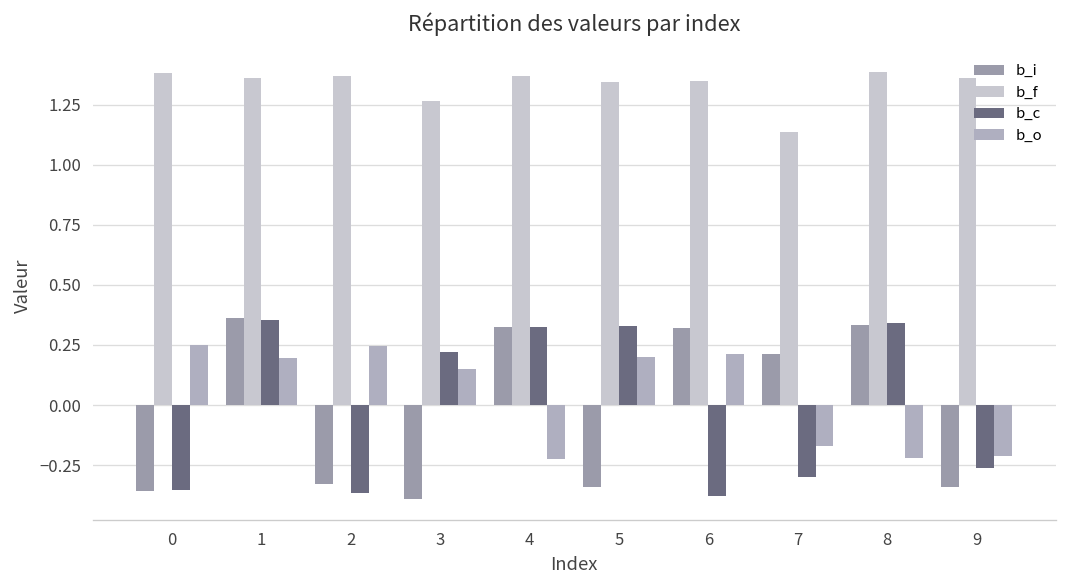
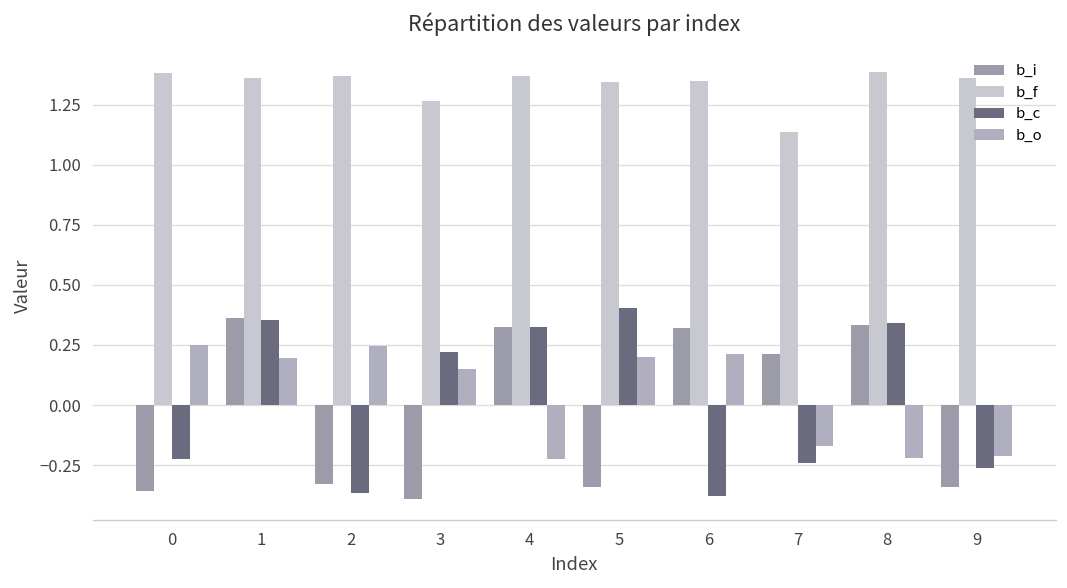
  {
    "b_c": {
-     "0": -0.35,
+     "0": -0.23,
      "1": 0.35,
      "2": -0.37,
      "3": 0.22,
      "4": 0.32,
-     "5": 0.33,
+     "5": 0.40,
      "6": -0.38,
-     "7": -0.30,
+     "7": -0.24,
      "8": 0.34,
      "9": -0.26
    }
  }
